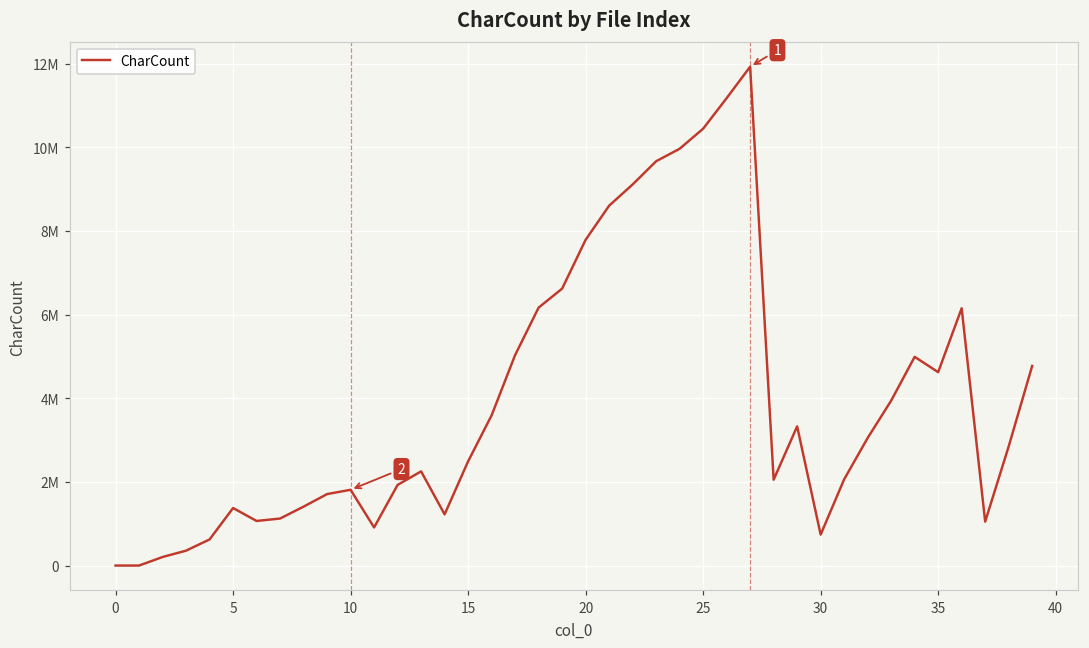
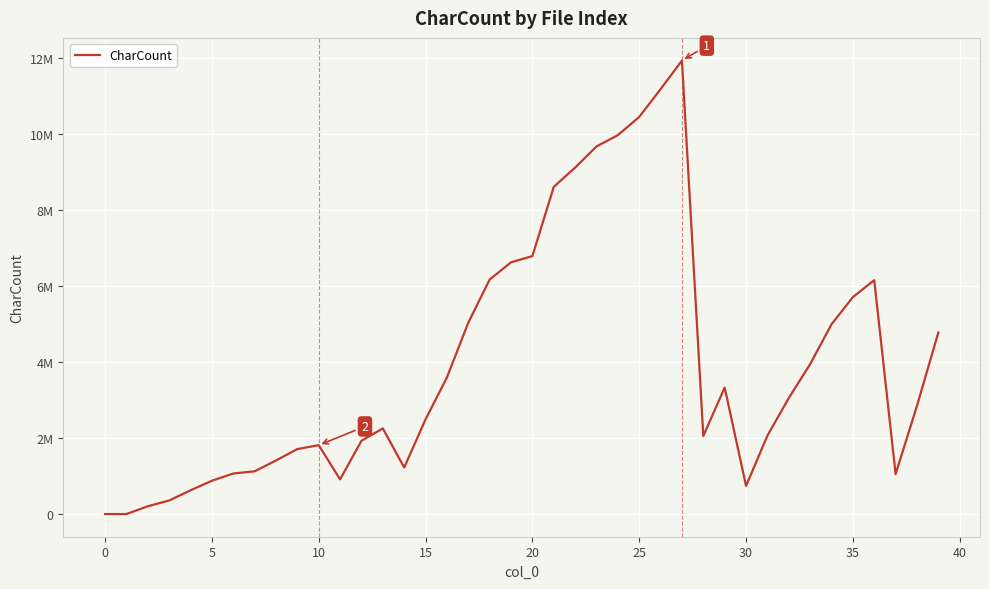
  {
    "0": 0,
-   "5": 1400000,
+   "5": 900000,
    "10": 1800000,
    "15": 2500000,
-   "20": 7800000,
+   "20": 6800000,
    "25": 10400000,
    "30": 700000,
-   "35": 4600000
+   "35": 5700000
  }
